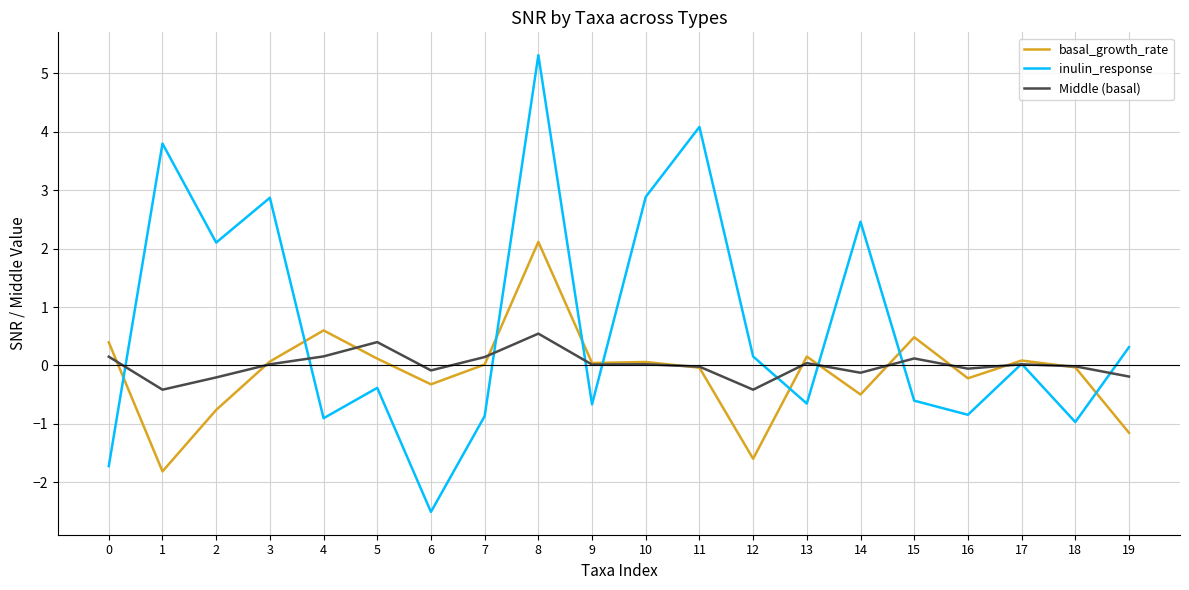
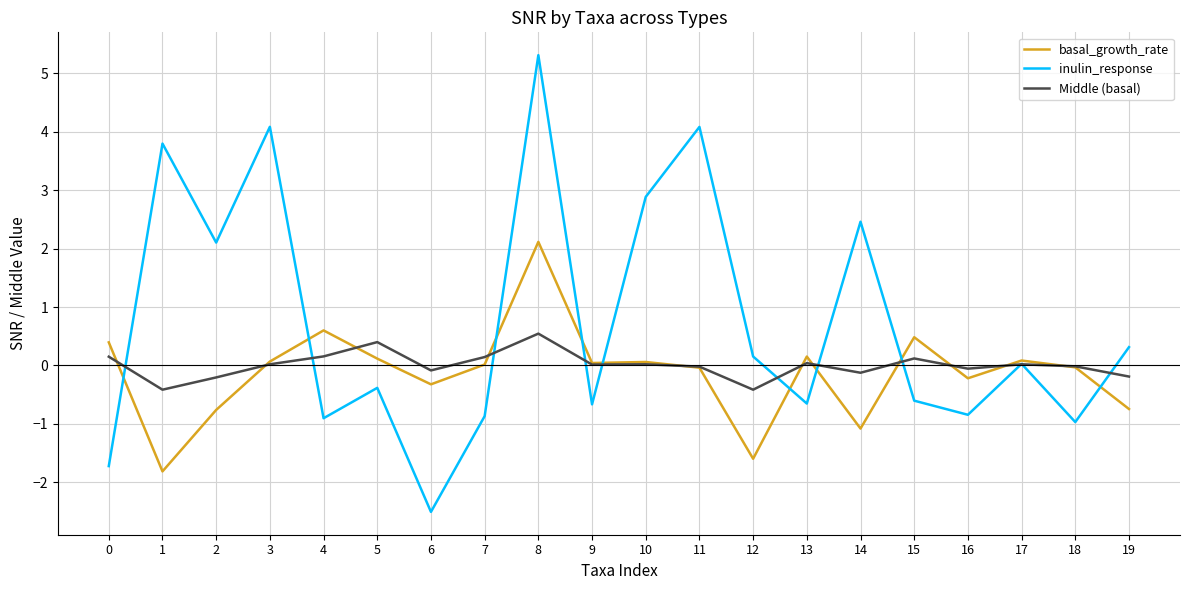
  {
    "basal_growth_rate": {
      "0": 0.4,
      "1": -1.8,
      "2": -0.8,
      "3": 0.1,
      "4": 0.6,
      "5": 0.1,
      "6": -0.3,
      "7": 0.0,
      "8": 2.1,
      "12": -1.6,
      "13": 0.2,
-     "14": -0.5,
+     "14": -1.1,
      "15": 0.5,
      "16": -0.2,
      "17": 0.1,
-     "19": -1.2
+     "19": -0.7
    },
    "inulin_response": {
      "0": -1.7,
      "1": 3.8,
      "2": 2.1,
-     "3": 2.9,
+     "3": 4.1,
      "4": -0.9,
      "5": -0.4,
      "6": -2.5,
      "7": -0.9,
      "8": 5.3,
      "9": -0.7,
      "10": 2.9,
      "11": 4.1,
      "12": 0.2,
      "13": -0.7,
      "14": 2.5,
      "15": -0.6,
      "16": -0.8,
      "18": -1.0,
      "19": 0.3
    },
    "Middle (basal)": {
      "0": 0.2,
      "1": -0.4,
      "2": -0.2,
      "3": 0.0,
      "4": 0.2,
      "5": 0.4,
      "6": -0.1,
      "7": 0.1,
      "8": 0.5,
      "12": -0.4,
      "13": 0.0,
      "14": -0.1,
      "15": 0.1,
      "16": -0.1,
      "19": -0.2
    }
  }
